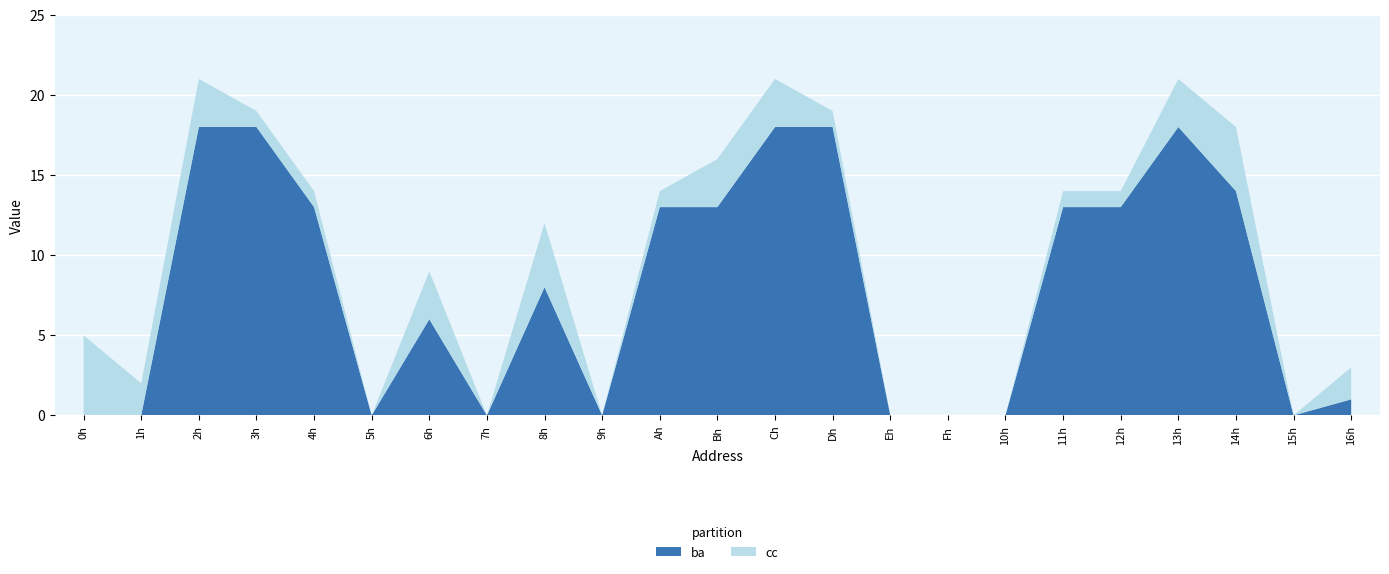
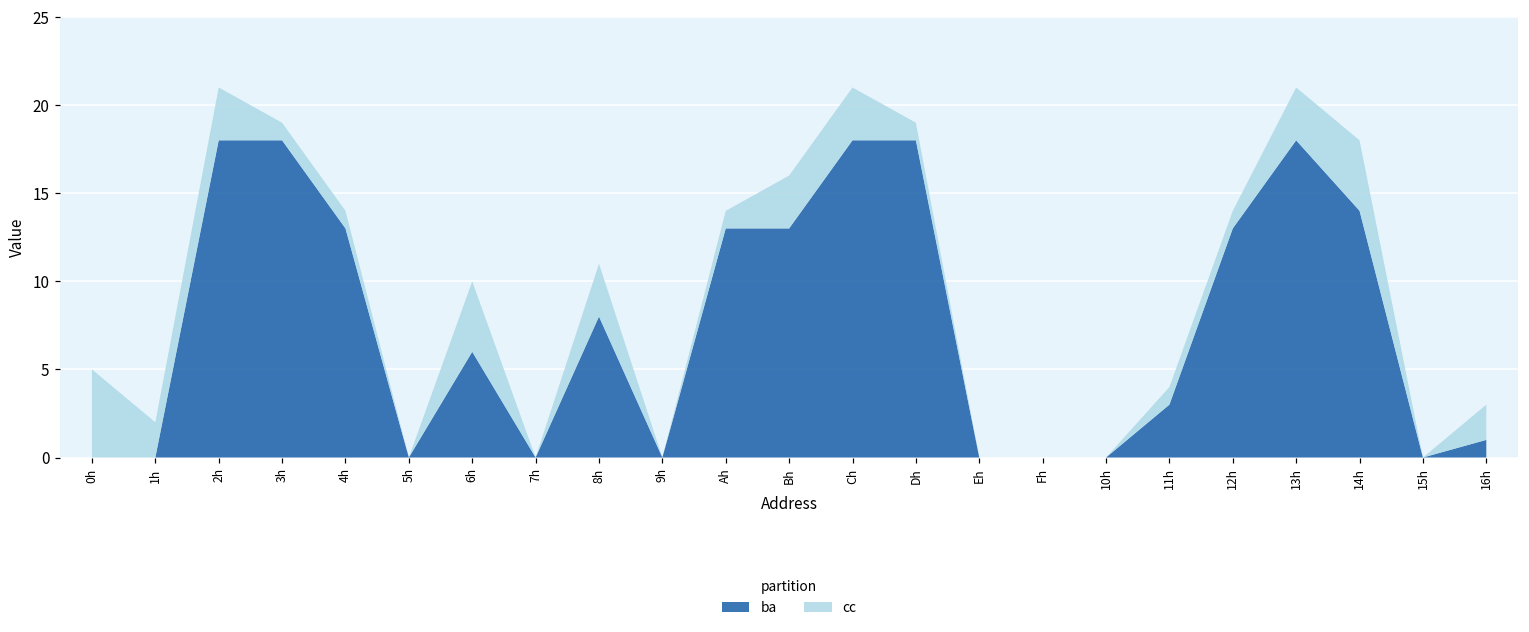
  {
    "ba": {
      "0h": 0,
      "1h": 0,
      "2h": 18,
      "3h": 18,
      "4h": 13,
      "6h": 6,
      "8h": 8,
      "Ah": 13,
      "Bh": 13,
      "Ch": 18,
      "Dh": 18,
-     "11h": 13,
+     "11h": 3,
      "12h": 13,
      "13h": 18,
      "14h": 14,
      "16h": 1
    },
    "cc": {
      "0h": 5,
      "1h": 2,
      "2h": 3,
      "3h": 1,
      "4h": 1,
-     "6h": 3,
-     "8h": 4,
+     "6h": 4,
+     "8h": 3,
      "Ah": 1,
      "Bh": 3,
      "Ch": 3,
      "Dh": 1,
      "11h": 1,
      "12h": 1,
      "13h": 3,
      "14h": 4,
      "16h": 2
    }
  }
